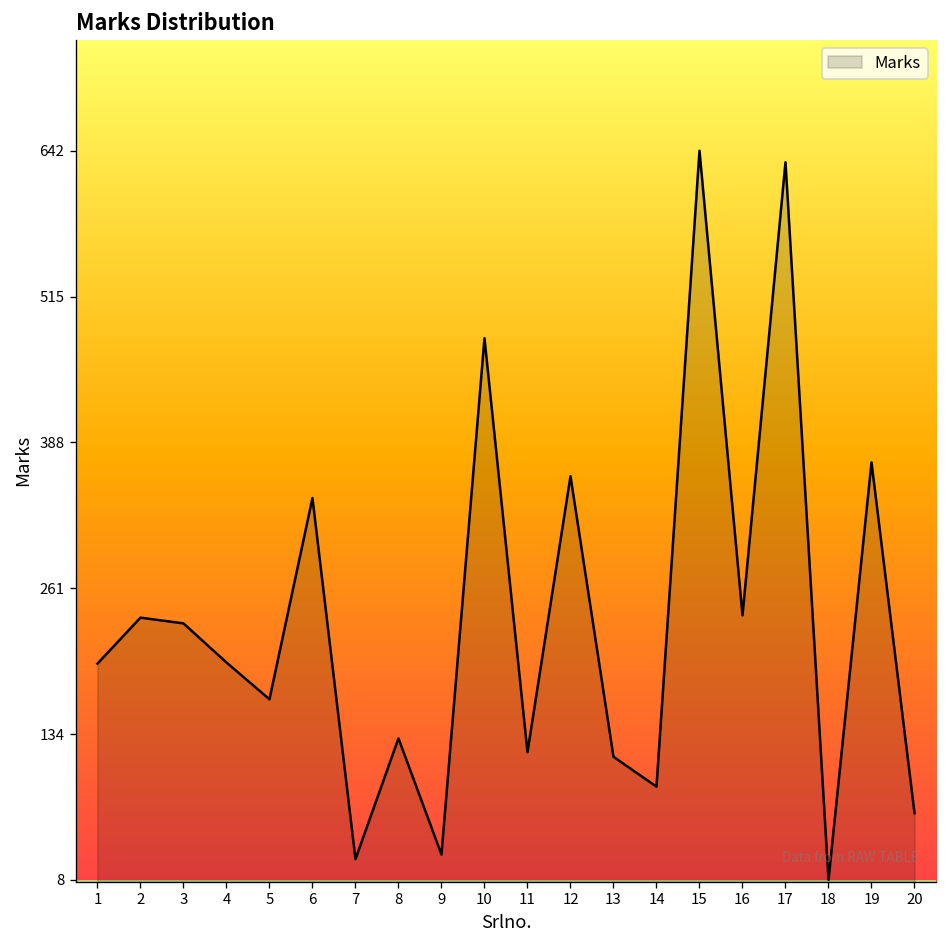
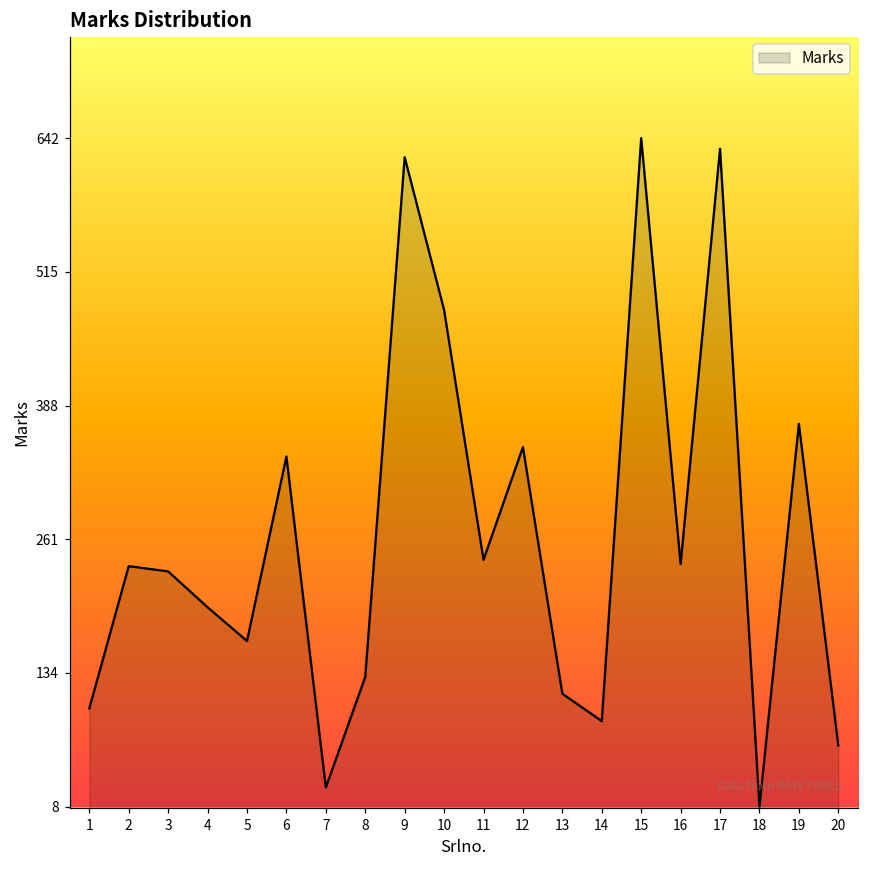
  {
-   "1": 200,
+   "1": 100,
    "2": 240,
    "3": 230,
    "4": 200,
    "5": 170,
    "6": 340,
    "7": 30,
    "8": 130,
-   "9": 30,
+   "9": 620,
    "10": 480,
-   "11": 120,
-   "12": 360,
+   "11": 240,
+   "12": 350,
    "13": 120,
    "14": 90,
    "15": 640,
    "16": 240,
    "17": 630,
    "18": 10,
    "19": 370,
    "20": 70
  }
